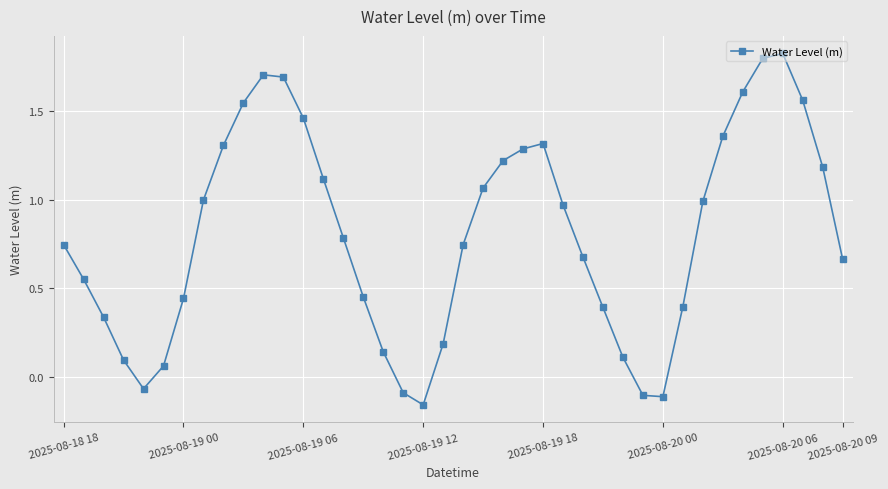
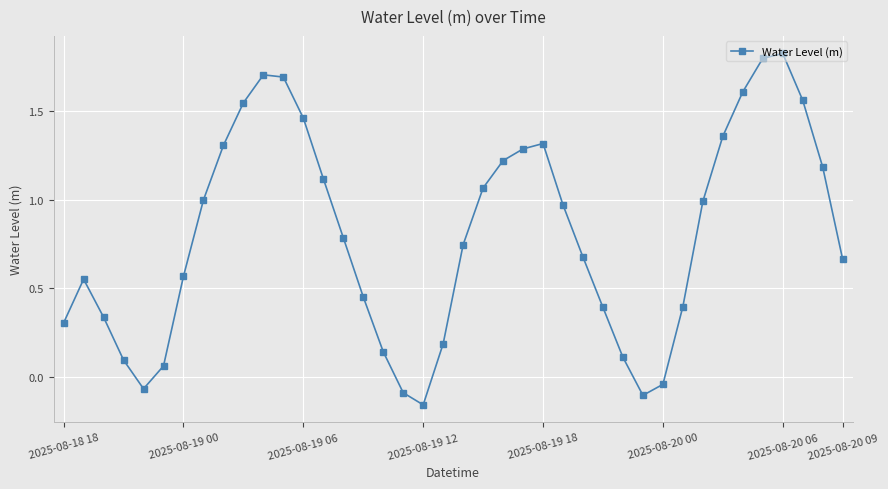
  {
-   "2025-08-18 18": 0.75,
-   "2025-08-19 00": 0.44,
+   "2025-08-18 18": 0.31,
+   "2025-08-19 00": 0.57,
    "2025-08-19 06": 1.46,
    "2025-08-19 12": -0.16,
    "2025-08-19 18": 1.32,
-   "2025-08-20 00": -0.11,
+   "2025-08-20 00": -0.04,
    "2025-08-20 09": 0.66
  }
